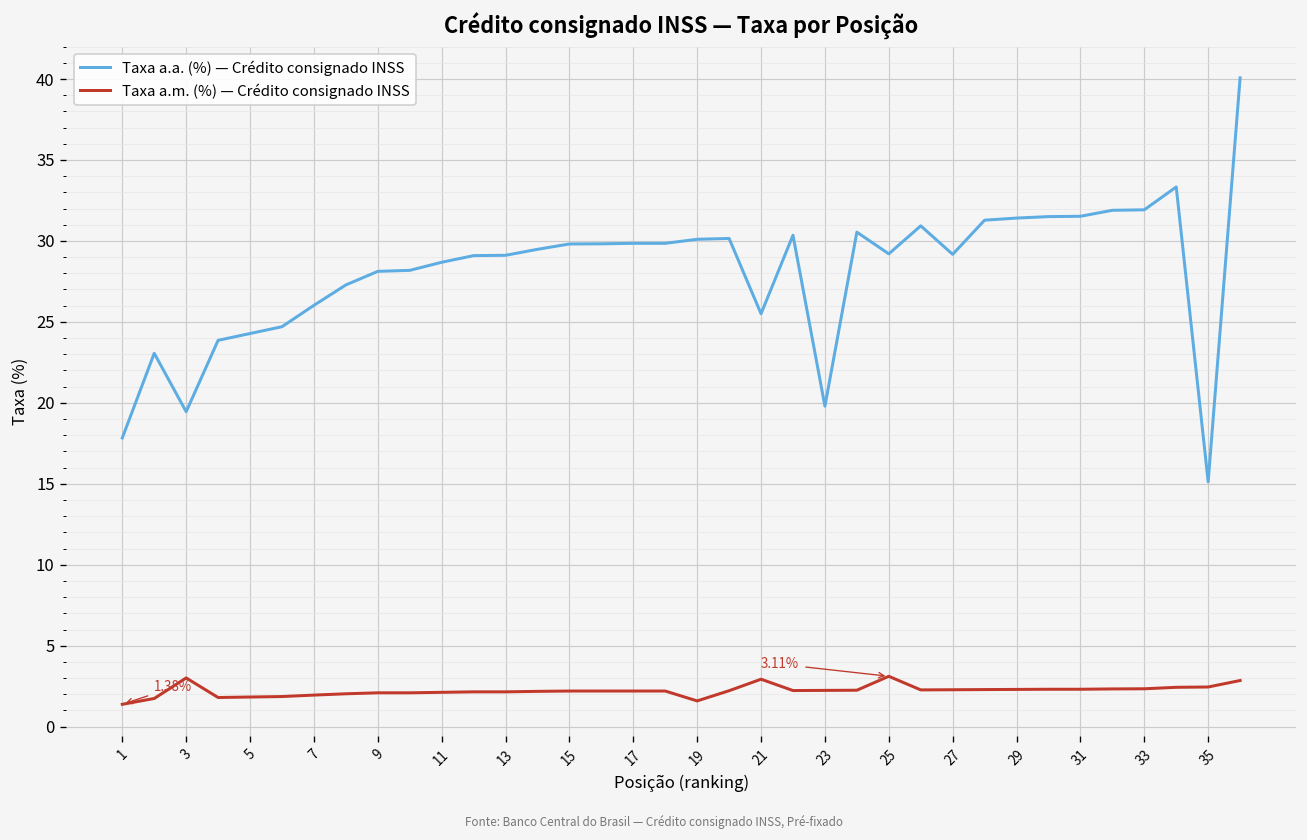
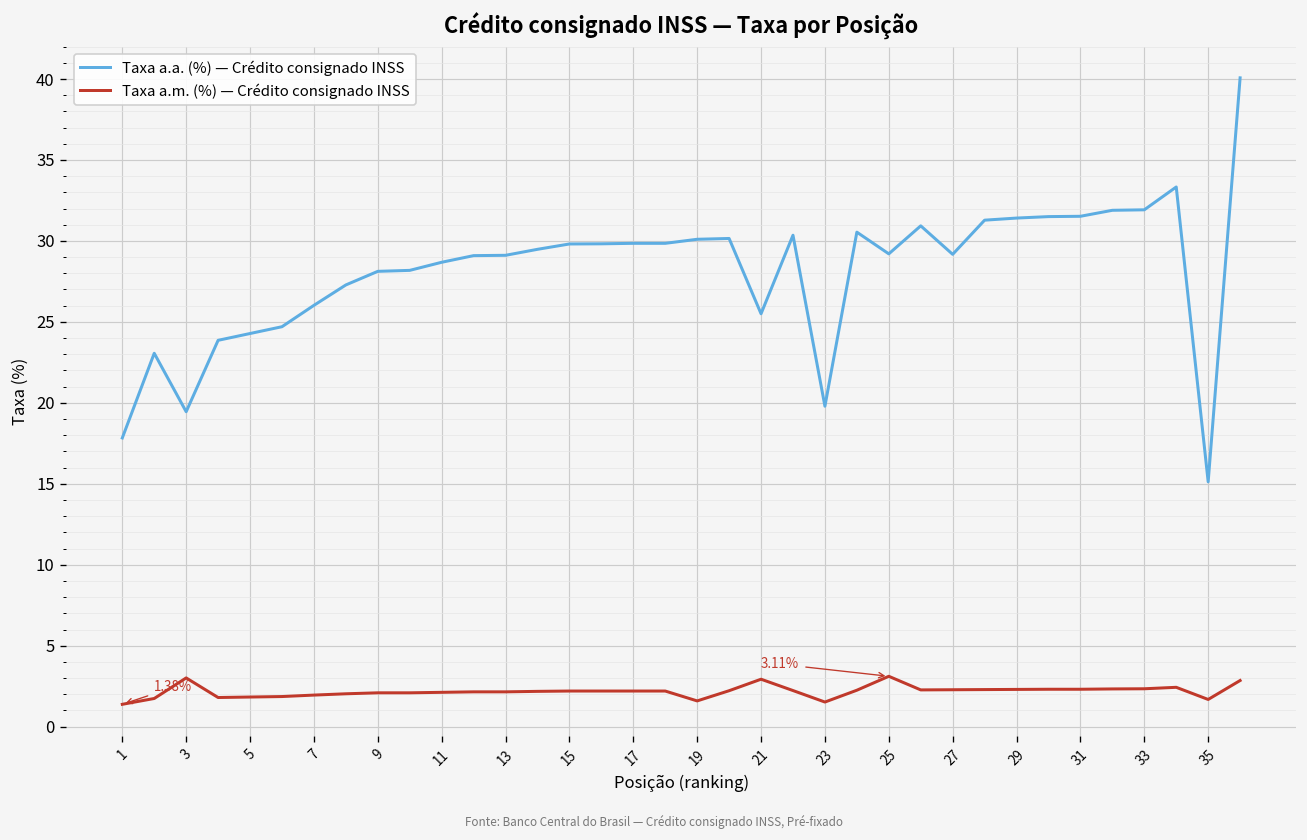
  {
    "Taxa a.a. (%) — Crédito consignado INSS": {
      "1": 17.8,
      "3": 19.5,
      "5": 24.3,
      "7": 26.0,
      "9": 28.1,
      "11": 28.7,
      "13": 29.1,
      "15": 29.8,
      "17": 29.9,
      "19": 30.1,
      "21": 25.5,
      "23": 19.8,
      "25": 29.2,
      "27": 29.2,
      "29": 31.4,
      "31": 31.5,
      "33": 31.9,
      "35": 15.1
    },
    "Taxa a.m. (%) — Crédito consignado INSS": {
      "3": 3.0,
      "5": 1.8,
      "7": 2.0,
      "9": 2.1,
      "11": 2.1,
      "13": 2.2,
      "15": 2.2,
      "17": 2.2,
      "19": 1.6,
-     "23": 2.2,
+     "23": 1.5,
      "25": 3.1,
      "27": 2.3,
      "29": 2.3,
      "31": 2.3,
      "33": 2.3,
-     "35": 2.5
+     "35": 1.7
    }
  }
